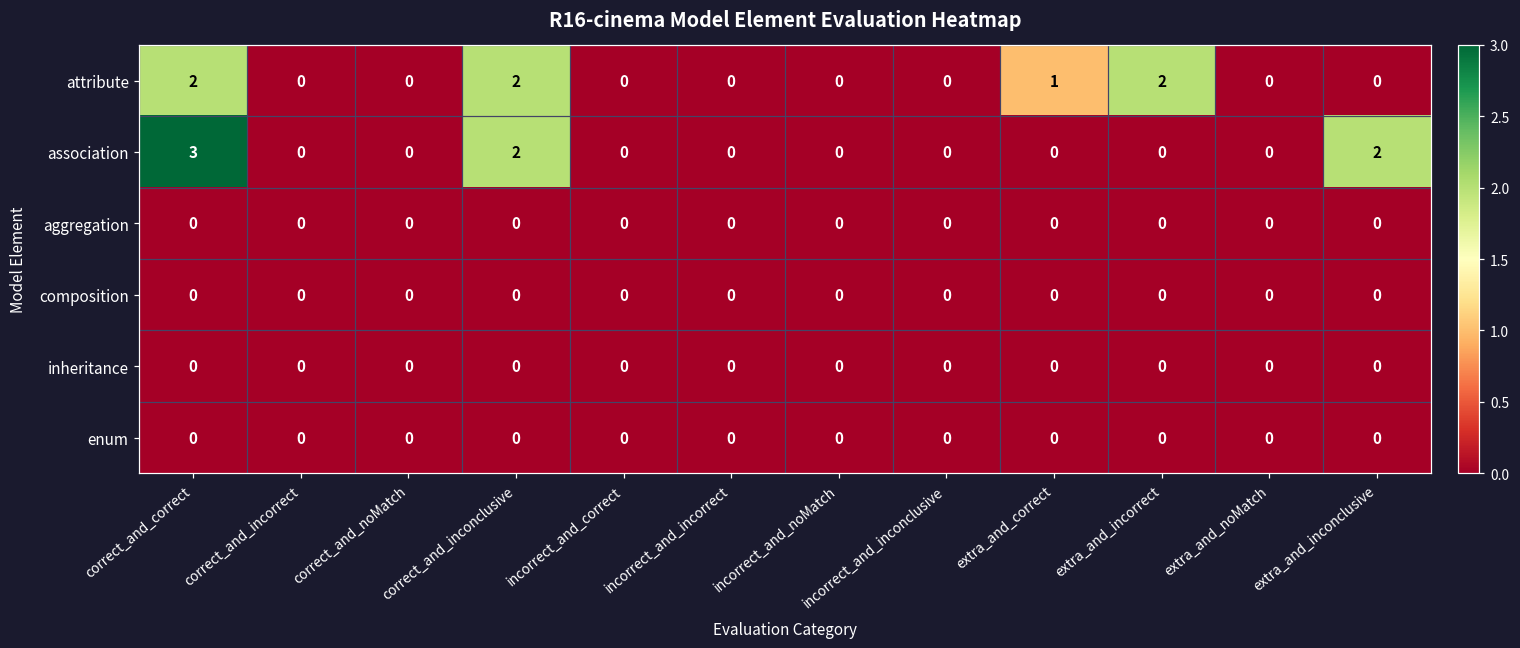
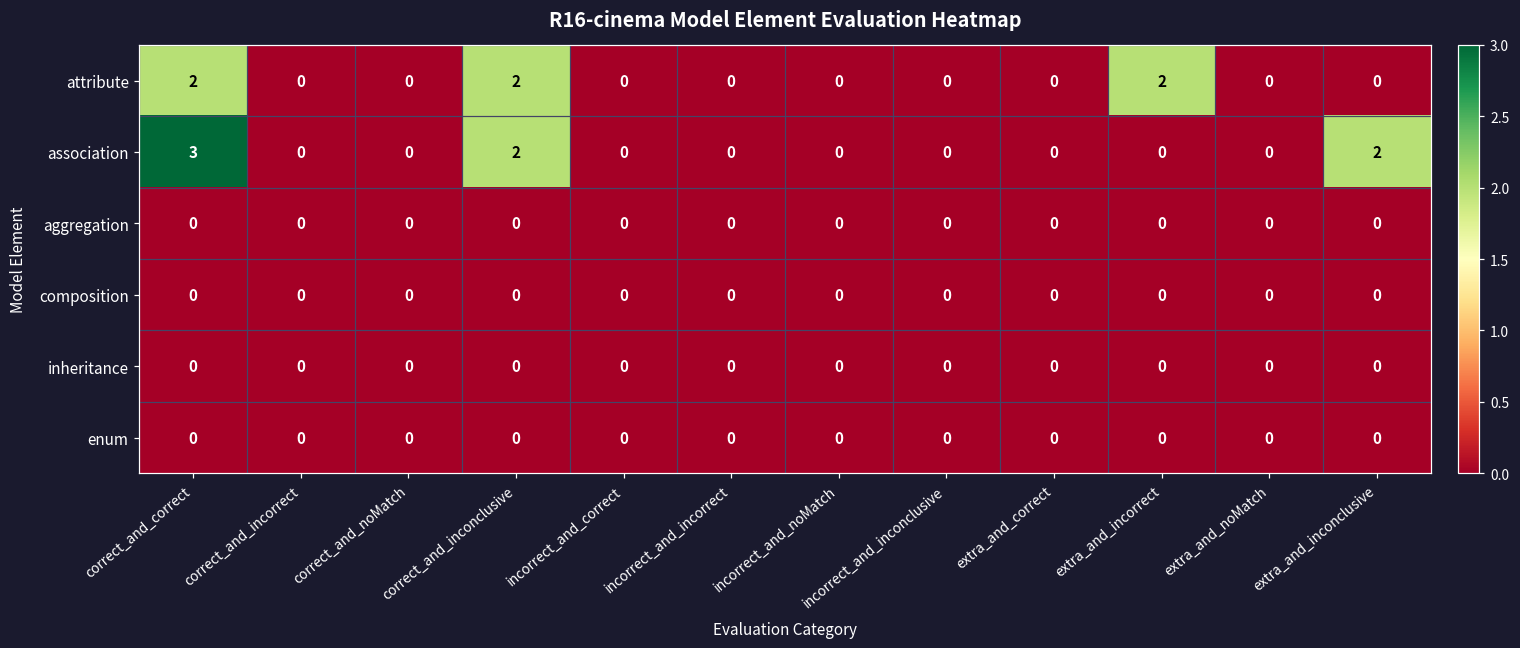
  {
    "attribute": {
      "correct_and_correct": 2,
      "correct_and_incorrect": 0,
      "correct_and_noMatch": 0,
      "correct_and_inconclusive": 2,
      "incorrect_and_correct": 0,
      "incorrect_and_incorrect": 0,
      "incorrect_and_noMatch": 0,
      "incorrect_and_inconclusive": 0,
-     "extra_and_correct": 1,
+     "extra_and_correct": 0,
      "extra_and_incorrect": 2,
      "extra_and_noMatch": 0,
      "extra_and_inconclusive": 0
    },
    "association": {
      "correct_and_correct": 3,
      "correct_and_incorrect": 0,
      "correct_and_noMatch": 0,
      "correct_and_inconclusive": 2,
      "incorrect_and_correct": 0,
      "incorrect_and_incorrect": 0,
      "incorrect_and_noMatch": 0,
      "incorrect_and_inconclusive": 0,
      "extra_and_correct": 0,
      "extra_and_incorrect": 0,
      "extra_and_noMatch": 0,
      "extra_and_inconclusive": 2
    },
    "aggregation": {
      "correct_and_correct": 0,
      "correct_and_incorrect": 0,
      "correct_and_noMatch": 0,
      "correct_and_inconclusive": 0,
      "incorrect_and_correct": 0,
      "incorrect_and_incorrect": 0,
      "incorrect_and_noMatch": 0,
      "incorrect_and_inconclusive": 0,
      "extra_and_correct": 0,
      "extra_and_incorrect": 0,
      "extra_and_noMatch": 0,
      "extra_and_inconclusive": 0
    },
    "composition": {
      "correct_and_correct": 0,
      "correct_and_incorrect": 0,
      "correct_and_noMatch": 0,
      "correct_and_inconclusive": 0,
      "incorrect_and_correct": 0,
      "incorrect_and_incorrect": 0,
      "incorrect_and_noMatch": 0,
      "incorrect_and_inconclusive": 0,
      "extra_and_correct": 0,
      "extra_and_incorrect": 0,
      "extra_and_noMatch": 0,
      "extra_and_inconclusive": 0
    },
    "inheritance": {
      "correct_and_correct": 0,
      "correct_and_incorrect": 0,
      "correct_and_noMatch": 0,
      "correct_and_inconclusive": 0,
      "incorrect_and_correct": 0,
      "incorrect_and_incorrect": 0,
      "incorrect_and_noMatch": 0,
      "incorrect_and_inconclusive": 0,
      "extra_and_correct": 0,
      "extra_and_incorrect": 0,
      "extra_and_noMatch": 0,
      "extra_and_inconclusive": 0
    },
    "enum": {
      "correct_and_correct": 0,
      "correct_and_incorrect": 0,
      "correct_and_noMatch": 0,
      "correct_and_inconclusive": 0,
      "incorrect_and_correct": 0,
      "incorrect_and_incorrect": 0,
      "incorrect_and_noMatch": 0,
      "incorrect_and_inconclusive": 0,
      "extra_and_correct": 0,
      "extra_and_incorrect": 0,
      "extra_and_noMatch": 0,
      "extra_and_inconclusive": 0
    }
  }
